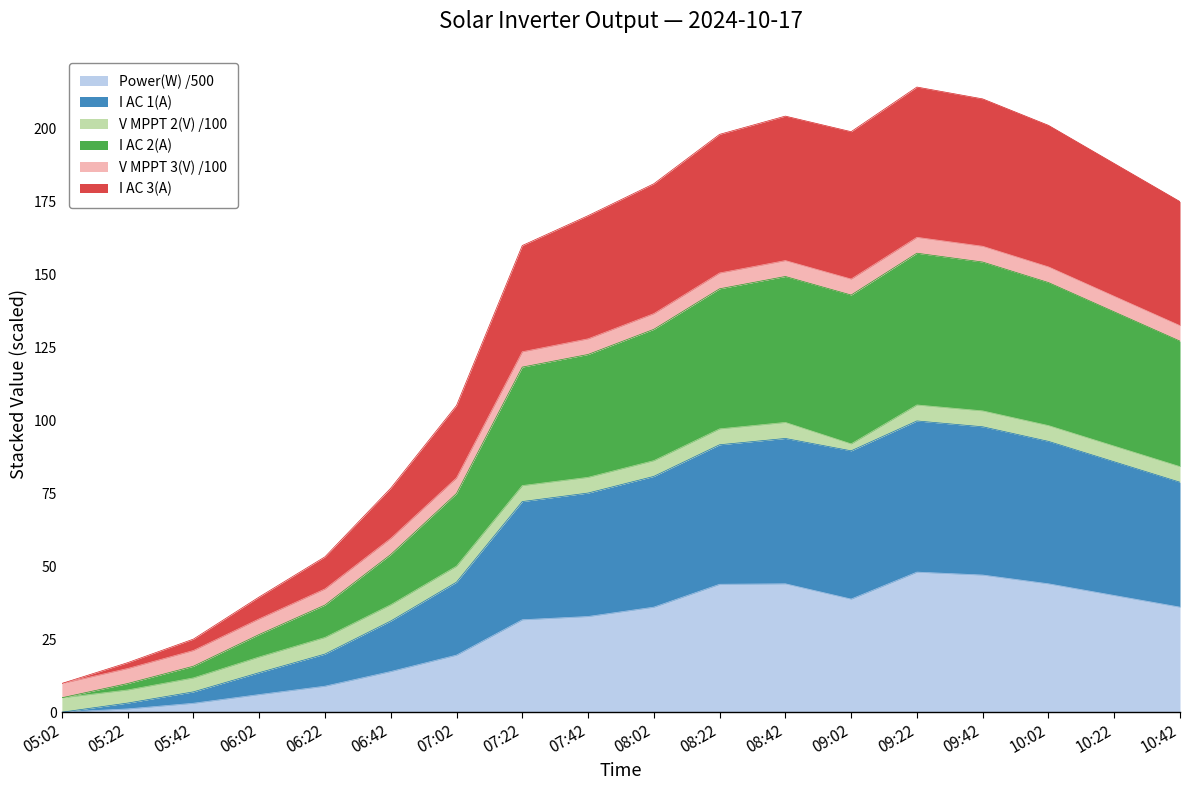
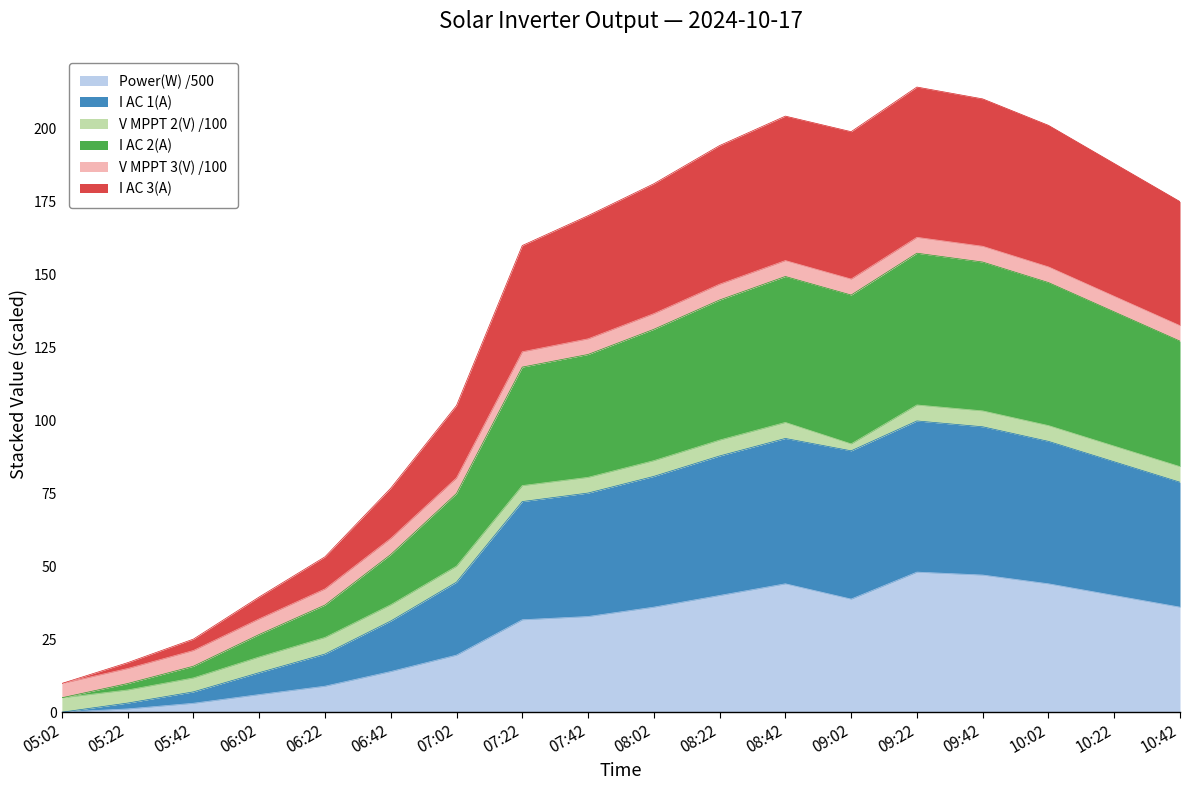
  {
    "Power(W) /500": {
      "05:22": 1,
      "05:42": 3,
      "06:02": 6,
      "06:22": 9,
      "06:42": 14,
      "07:02": 20,
      "07:22": 32,
      "07:42": 33,
      "08:02": 36,
-     "08:22": 44,
+     "08:22": 40,
      "08:42": 44,
      "09:02": 39,
      "09:22": 48,
      "09:42": 47,
      "10:02": 44,
      "10:22": 40,
      "10:42": 36
    },
    "I AC 1(A)": {
      "05:22": 2,
      "05:42": 4,
      "06:02": 8,
      "06:22": 11,
      "06:42": 17,
      "07:02": 25,
      "07:22": 41,
      "07:42": 42,
      "08:02": 45,
      "08:22": 48,
      "08:42": 50,
      "09:02": 51,
      "09:22": 52,
      "09:42": 51,
      "10:02": 49,
      "10:22": 46,
      "10:42": 43
    },
    "V MPPT 2(V) /100": {
      "05:22": 4,
      "05:42": 5,
      "06:02": 5,
      "06:22": 6,
      "06:42": 6,
      "07:02": 5,
      "07:22": 5,
      "07:42": 5,
      "08:02": 5,
      "08:22": 5,
      "08:42": 6,
      "09:02": 2,
      "09:22": 5,
      "09:42": 5,
      "10:02": 5,
      "10:22": 5,
      "10:42": 5
    },
    "I AC 2(A)": {
      "05:22": 2,
      "05:42": 4,
      "06:02": 8,
      "06:22": 11,
      "06:42": 17,
      "07:02": 25,
      "07:22": 41,
      "07:42": 42,
      "08:02": 45,
      "08:22": 48,
      "08:42": 50,
      "09:02": 51,
      "09:22": 52,
      "09:42": 51,
      "10:02": 49,
      "10:22": 46,
      "10:42": 43
    },
    "V MPPT 3(V) /100": {
      "05:22": 5,
      "05:42": 5,
      "06:02": 5,
      "06:22": 6,
      "06:42": 6,
      "07:02": 5,
      "07:22": 5,
      "07:42": 5,
      "08:02": 5,
      "08:22": 5,
      "08:42": 5,
      "09:02": 5,
      "09:22": 5,
      "09:42": 5,
      "10:02": 5,
      "10:22": 5,
      "10:42": 5
    },
    "I AC 3(A)": {
      "05:22": 2,
      "05:42": 4,
      "06:02": 7,
      "06:22": 11,
      "06:42": 17,
      "07:02": 25,
      "07:22": 36,
      "07:42": 42,
      "08:02": 45,
      "08:22": 48,
      "08:42": 50,
      "09:02": 51,
      "09:22": 52,
      "09:42": 51,
      "10:02": 49,
      "10:22": 46,
      "10:42": 43
    }
  }
